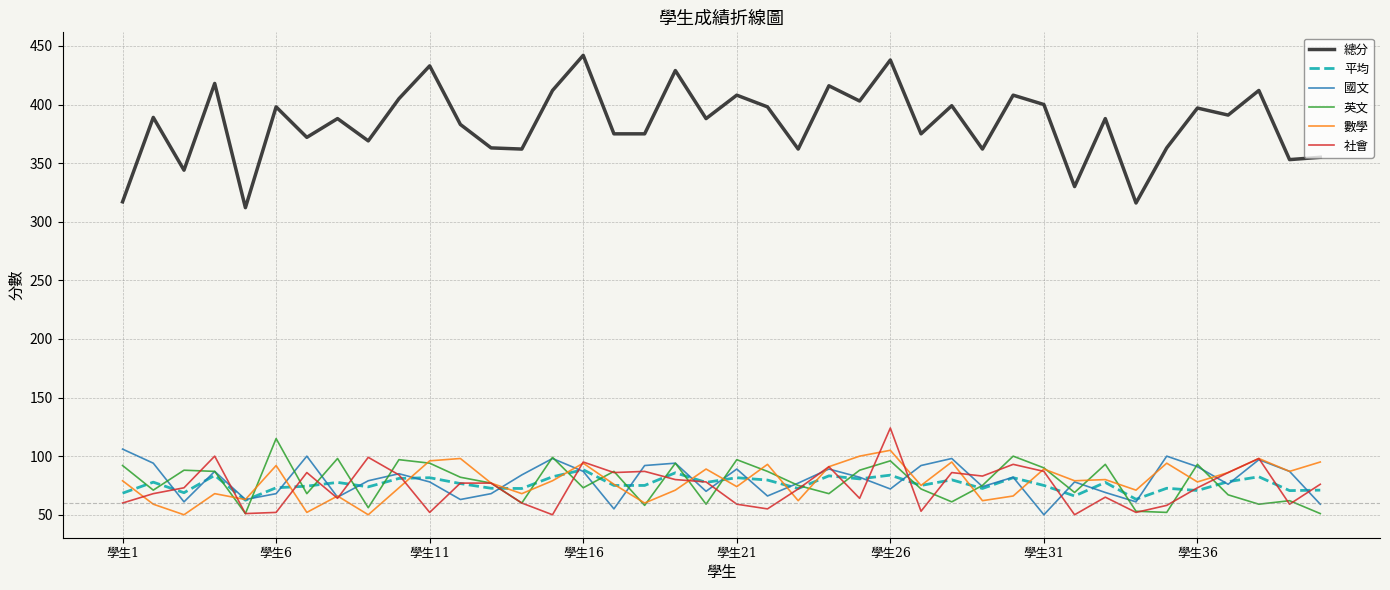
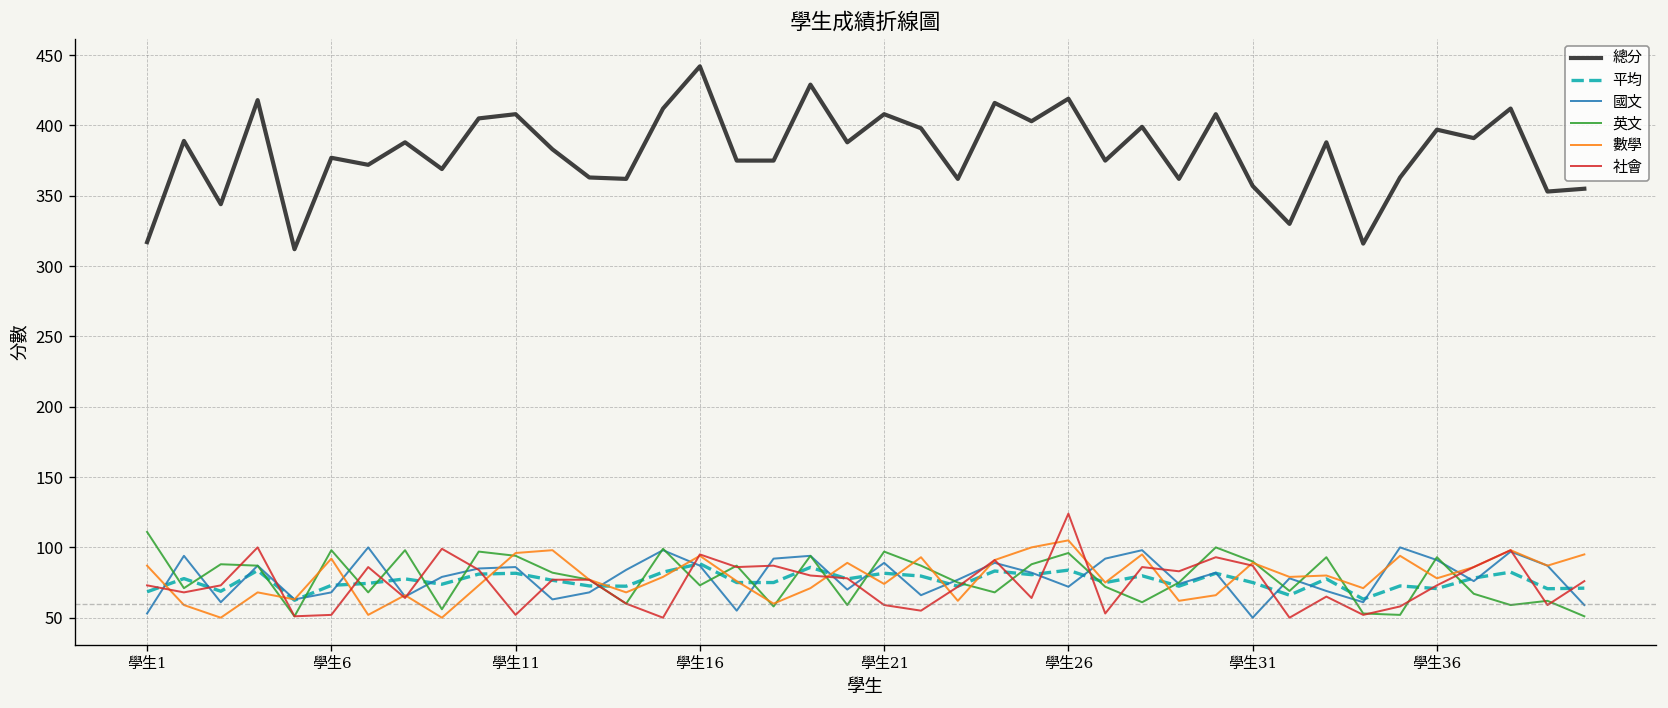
  {
    "總分": {
      "學生1": 317,
-     "學生6": 398,
-     "學生11": 433,
+     "學生6": 377,
+     "學生11": 408,
      "學生16": 442,
      "學生21": 408,
-     "學生26": 438,
-     "學生31": 400,
+     "學生26": 419,
+     "學生31": 357,
      "學生36": 397
    },
    "平均": {
      "學生1": 68,
      "學生6": 73,
      "學生11": 82,
      "學生21": 82,
      "學生26": 84,
      "學生31": 75,
      "學生36": 71
    },
    "國文": {
-     "學生1": 106,
+     "學生1": 53,
      "學生6": 68,
-     "學生11": 78,
+     "學生11": 86,
      "學生21": 89,
      "學生26": 72,
      "學生31": 50
    },
    "英文": {
-     "學生1": 92,
-     "學生6": 115,
+     "學生1": 111,
+     "學生6": 98,
      "學生16": 73,
      "學生21": 97,
      "學生26": 96
    },
    "數學": {
-     "學生1": 79,
+     "學生1": 87,
      "學生6": 92,
      "學生21": 74,
      "學生26": 105,
      "學生36": 78
    },
    "社會": {
-     "學生1": 60,
+     "學生1": 73,
      "學生6": 52,
      "學生11": 52,
      "學生21": 59,
      "學生26": 124,
      "學生36": 73
    }
  }
